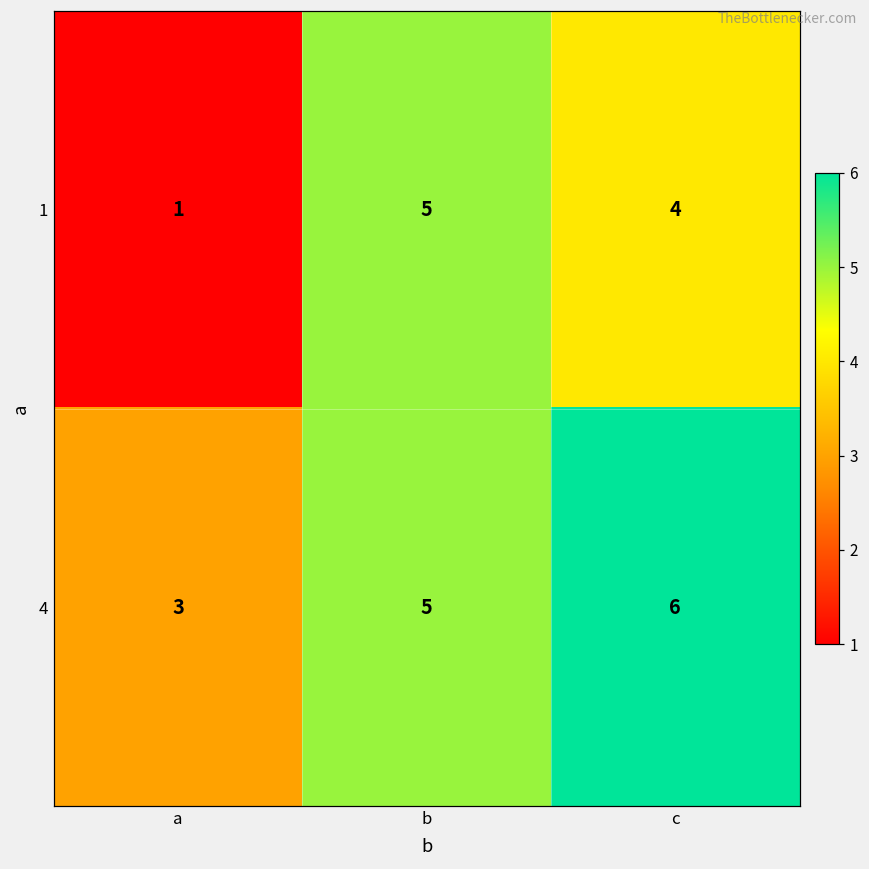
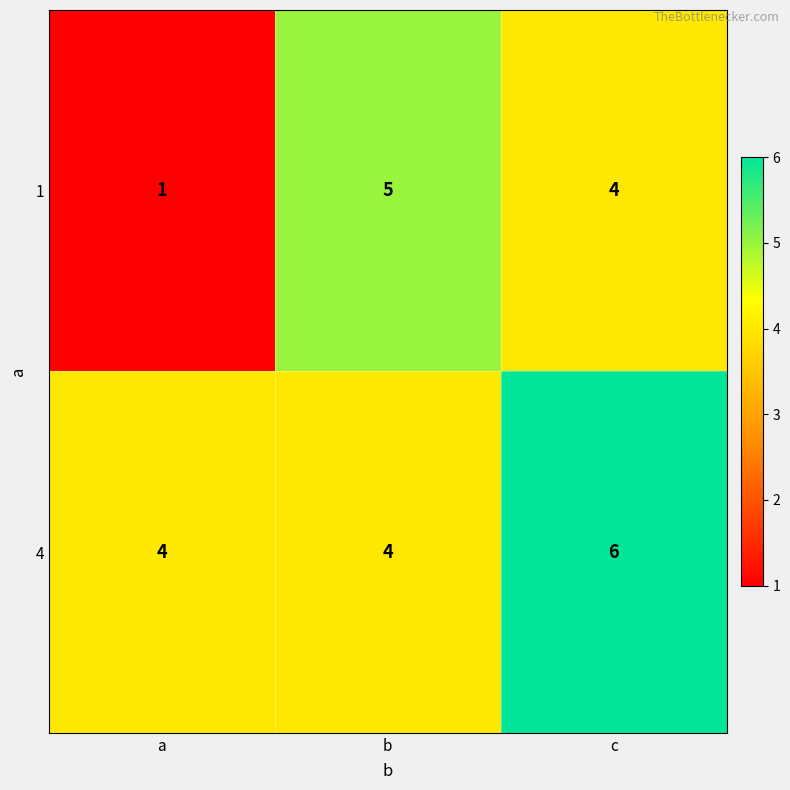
  {
    "1": {
      "a": 1,
      "b": 5,
      "c": 4
    },
    "4": {
-     "a": 3,
-     "b": 5,
+     "a": 4,
+     "b": 4,
      "c": 6
    }
  }
